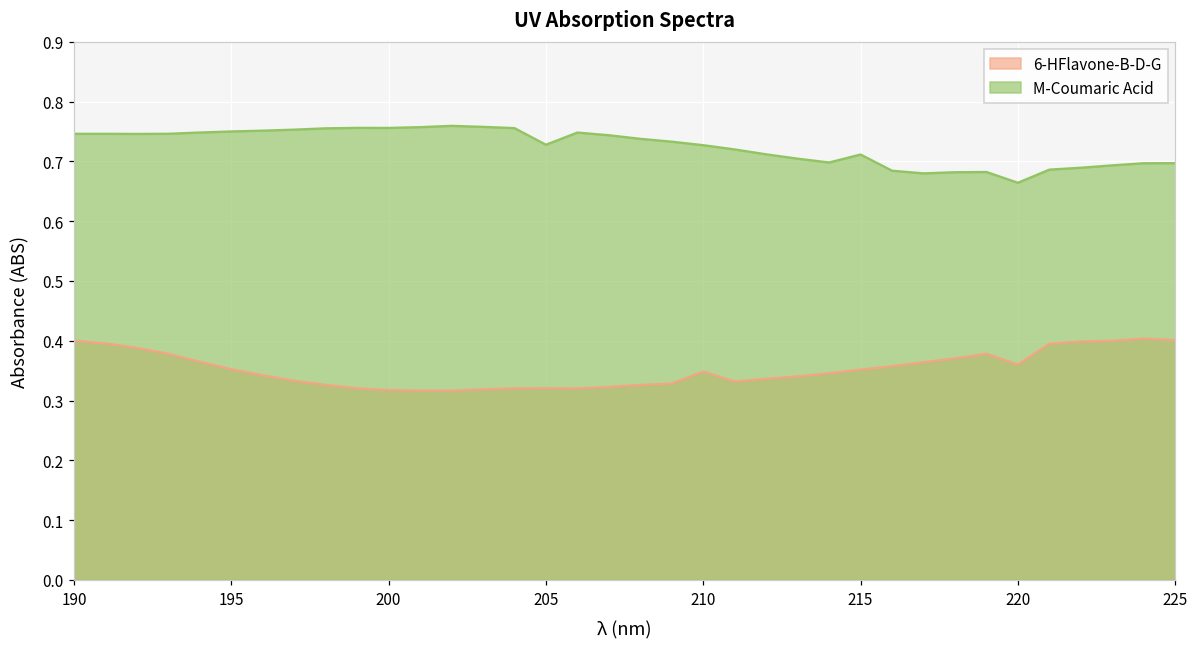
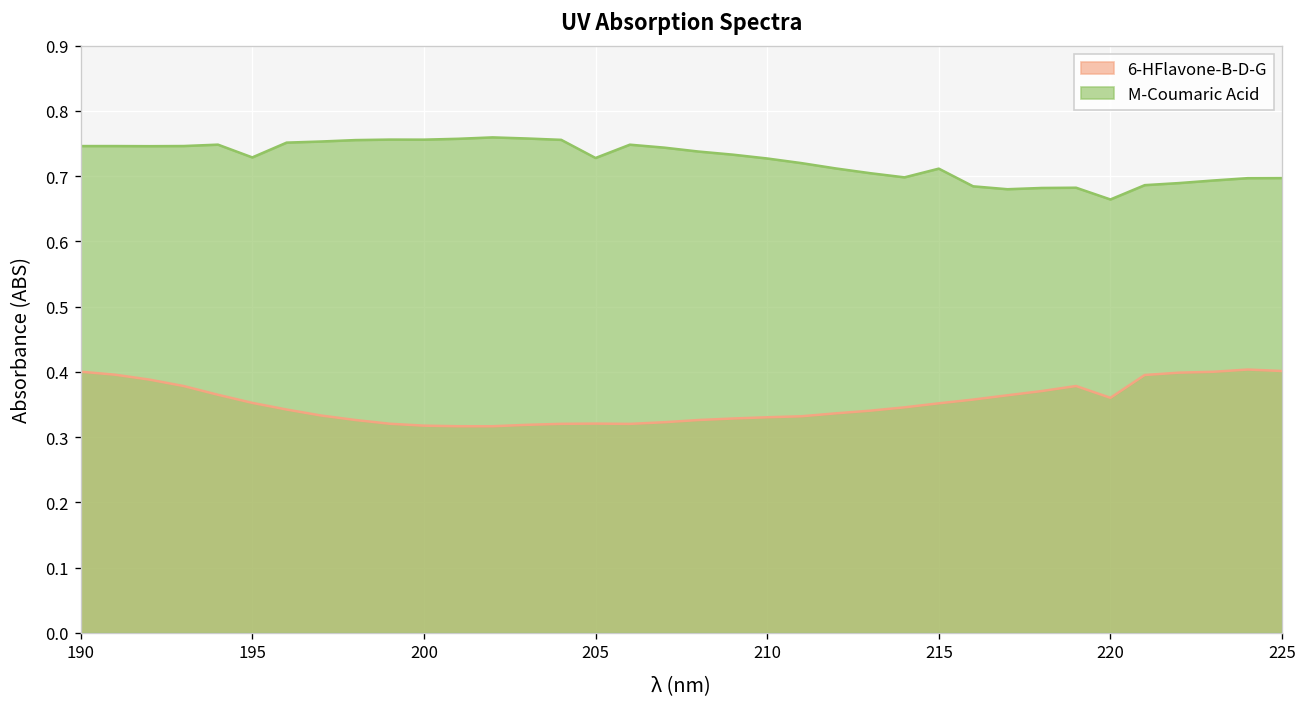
  {
    "6-HFlavone-B-D-G": {
      "190": 0.40,
      "195": 0.35,
      "200": 0.32,
      "205": 0.32,
-     "210": 0.35,
+     "210": 0.33,
      "215": 0.35,
      "220": 0.36,
      "225": 0.40
    },
    "M-Coumaric Acid": {
      "190": 0.75,
-     "195": 0.75,
+     "195": 0.73,
      "200": 0.76,
      "205": 0.73,
      "210": 0.73,
      "215": 0.71,
      "220": 0.66,
      "225": 0.70
    }
  }
